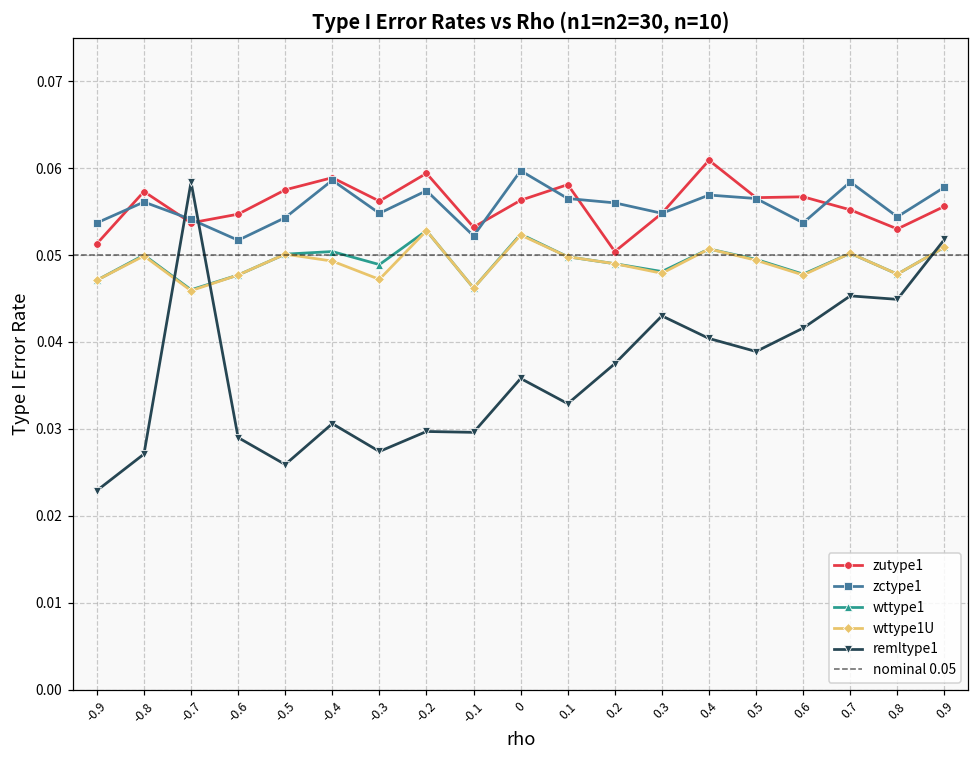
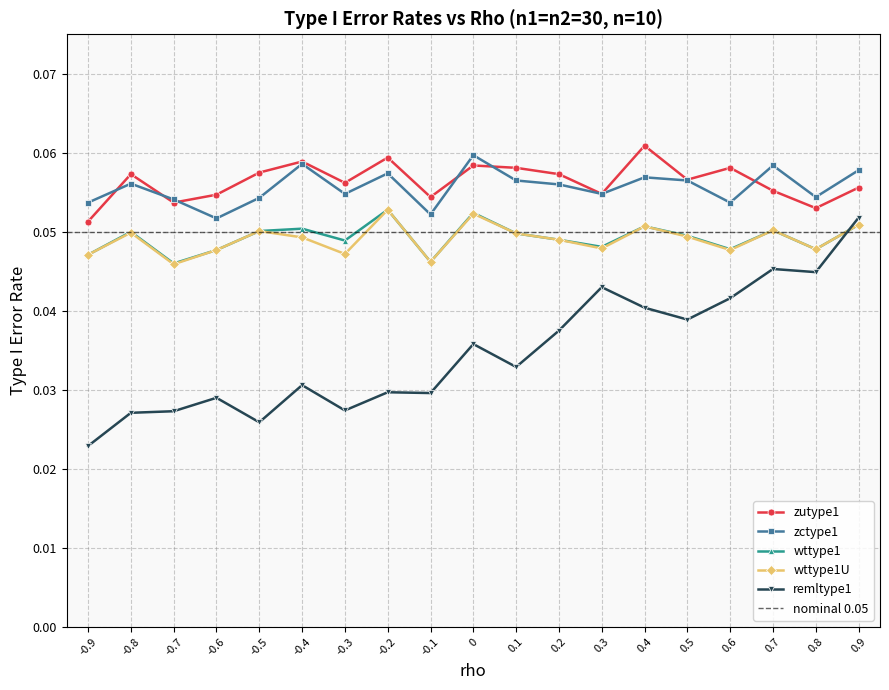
  {
    "zutype1": {
      "-0.9": 0.051,
      "-0.8": 0.057,
      "-0.7": 0.054,
      "-0.6": 0.055,
      "-0.5": 0.058,
      "-0.3": 0.056,
      "-0.2": 0.059,
-     "-0.1": 0.053,
-     "0": 0.056,
+     "-0.1": 0.054,
+     "0": 0.058,
      "0.1": 0.058,
-     "0.2": 0.050,
+     "0.2": 0.057,
      "0.4": 0.061,
-     "0.6": 0.057,
+     "0.6": 0.058,
      "0.7": 0.055,
      "0.8": 0.053,
      "0.9": 0.056
    },
    "wttype1U": {
      "-0.4": 0.049,
      "-0.3": 0.047
    },
    "remltype1": {
      "-0.9": 0.023,
      "-0.8": 0.027,
-     "-0.7": 0.058,
+     "-0.7": 0.027,
      "-0.6": 0.029,
      "-0.5": 0.026,
      "-0.4": 0.031,
      "-0.3": 0.027,
      "-0.2": 0.030,
      "-0.1": 0.030,
      "0": 0.036,
      "0.1": 0.033,
      "0.2": 0.038,
      "0.3": 0.043,
      "0.4": 0.040,
      "0.5": 0.039,
      "0.6": 0.042,
      "0.7": 0.045,
      "0.8": 0.045,
      "0.9": 0.052
    }
  }
